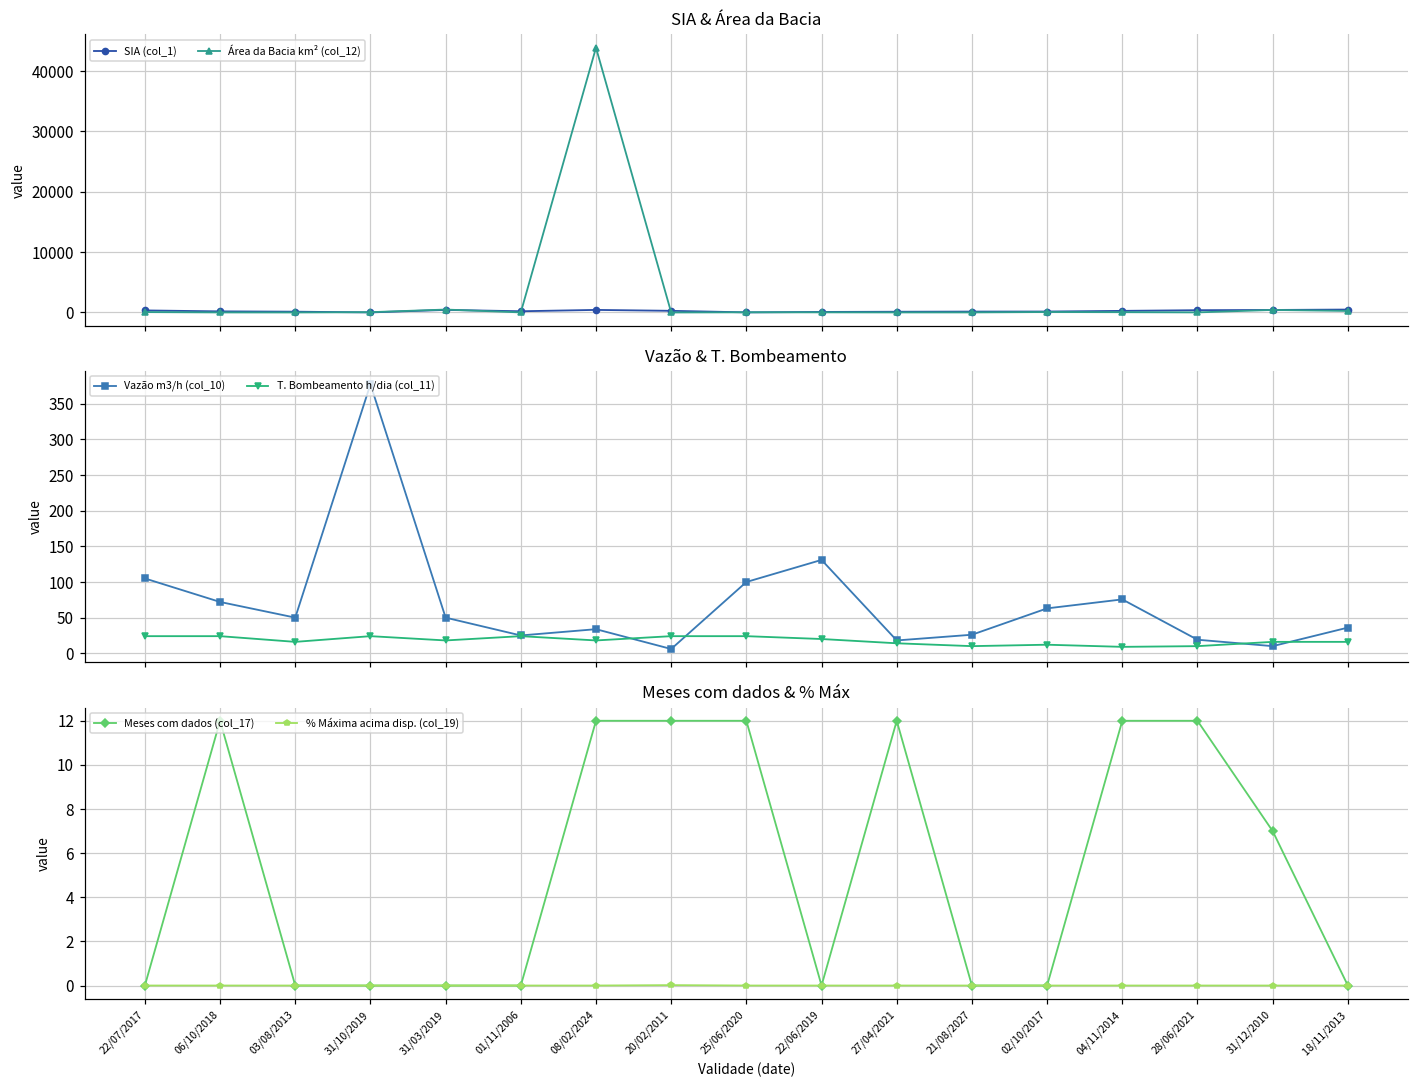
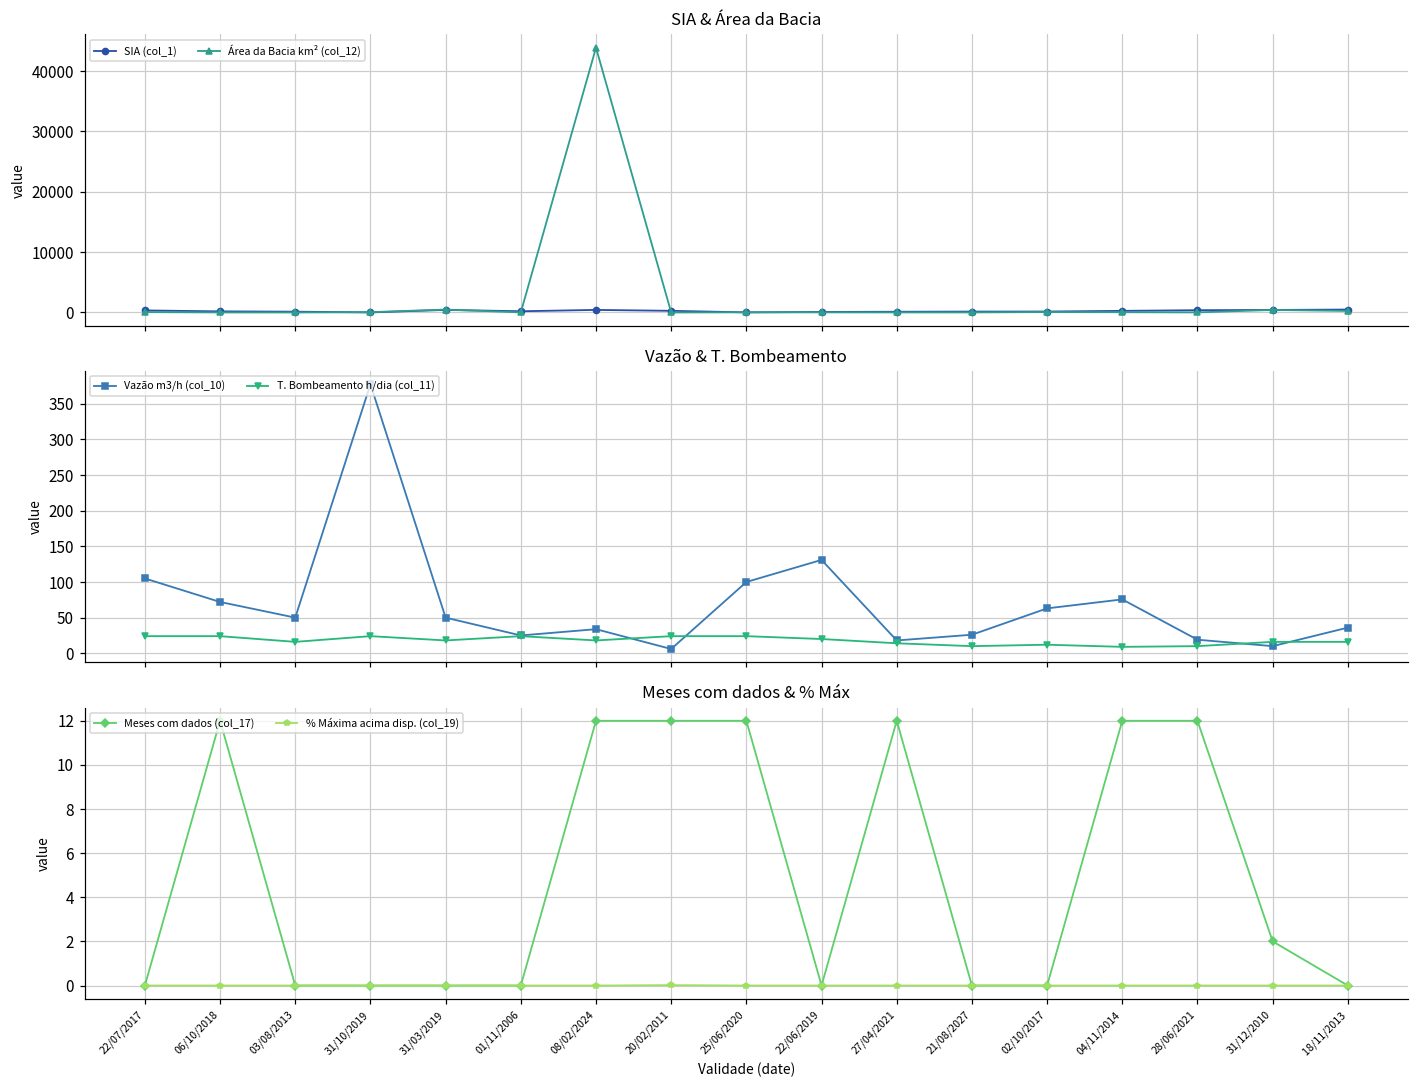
  {
    "Meses com dados & % Máx": {
      "Meses com dados (col_17)": {
        "08/02/2024": 12,
        "20/02/2011": 12,
        "25/06/2020": 12,
        "27/04/2021": 12,
        "04/11/2014": 12,
        "28/06/2021": 12,
-       "31/12/2010": 7
+       "31/12/2010": 2
      },
      "% Máxima acima disp. (col_19)": {
        "06/10/2018": 0,
        "08/02/2024": 0,
        "20/02/2011": 0,
        "25/06/2020": 0,
        "27/04/2021": 0,
        "04/11/2014": 0,
        "28/06/2021": 0,
        "31/12/2010": 0
      }
    }
  }
